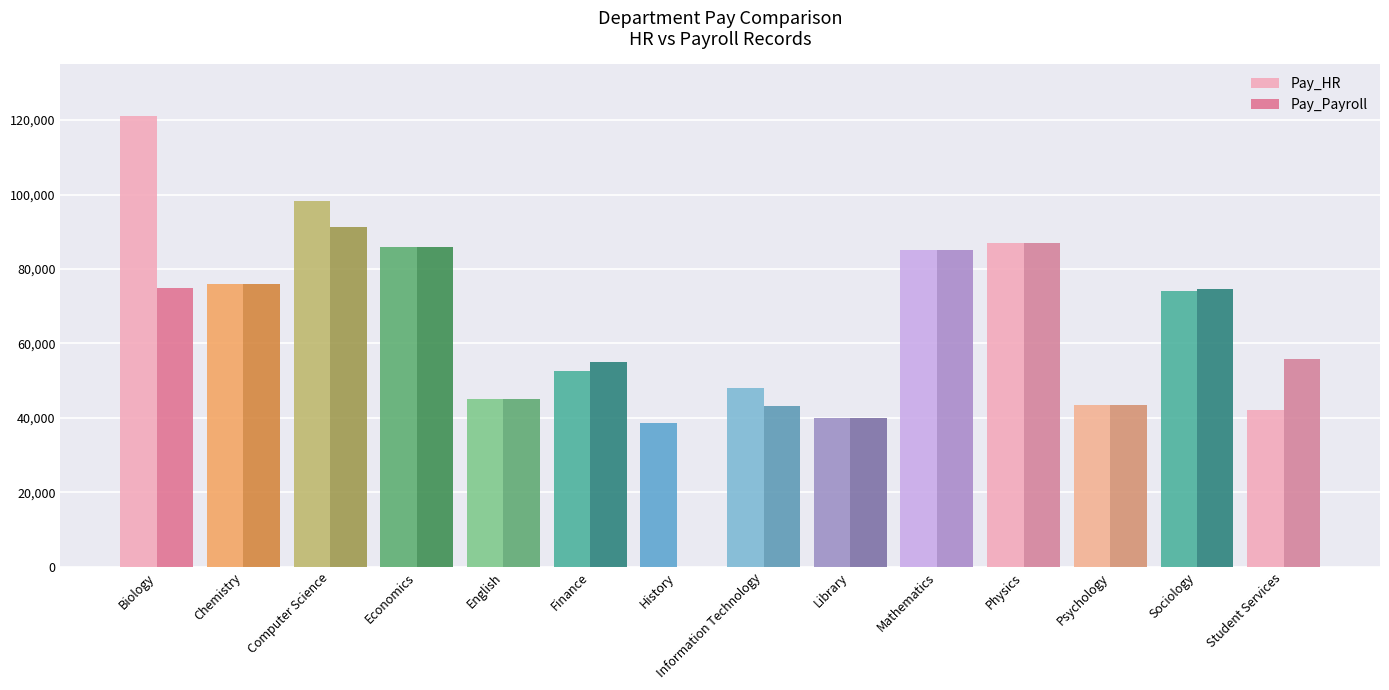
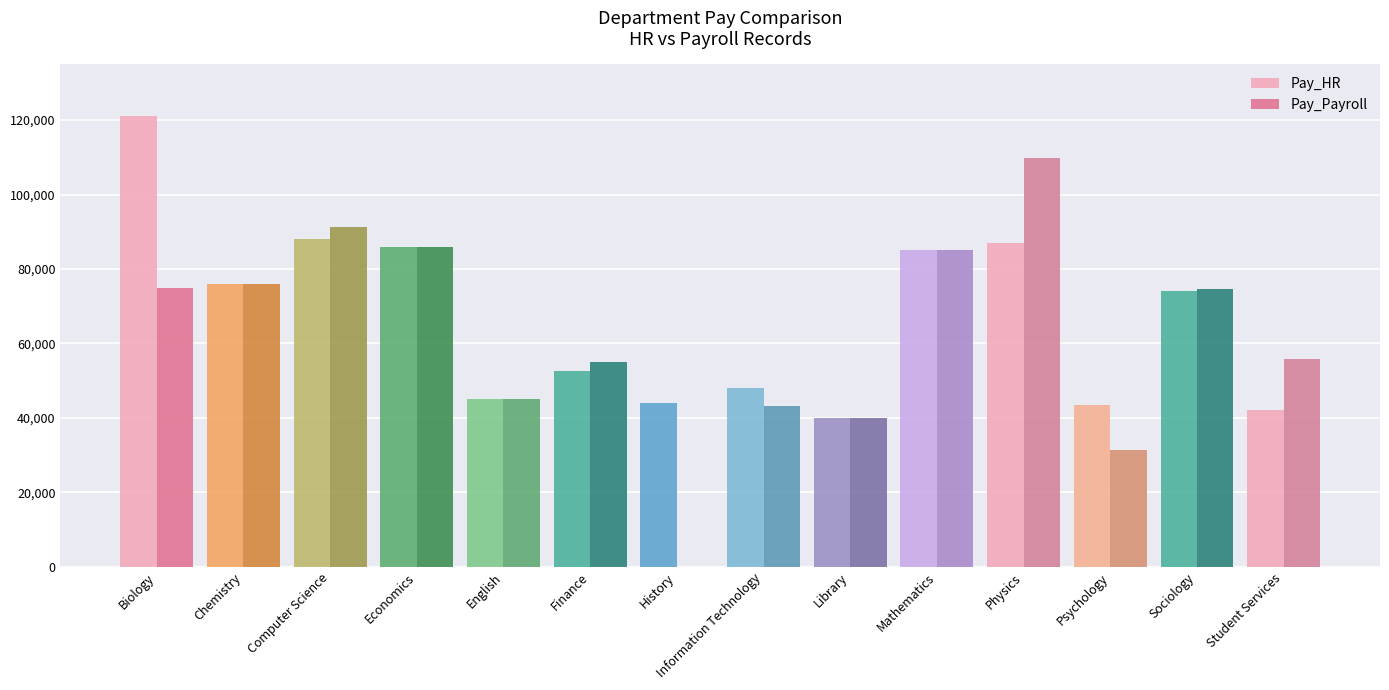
  {
    "Pay_HR": {
      "Biology": "121,000",
      "Chemistry": "76,000",
-     "Computer Science": "98,000",
+     "Computer Science": "88,000",
      "Economics": "86,000",
      "English": "45,000",
      "Finance": "53,000",
-     "History": "39,000",
+     "History": "44,000",
      "Information Technology": "48,000",
      "Library": "40,000",
      "Mathematics": "85,000",
      "Physics": "87,000",
      "Psychology": "44,000",
      "Sociology": "74,000",
      "Student Services": "42,000"
    },
    "Pay_Payroll": {
      "Biology": "75,000",
      "Chemistry": "76,000",
      "Computer Science": "91,000",
      "Economics": "86,000",
      "English": "45,000",
      "Finance": "55,000",
      "History": "0",
      "Information Technology": "43,000",
      "Library": "40,000",
      "Mathematics": "85,000",
-     "Physics": "87,000",
-     "Psychology": "44,000",
+     "Physics": "110,000",
+     "Psychology": "31,000",
      "Sociology": "75,000",
      "Student Services": "56,000"
    }
  }
